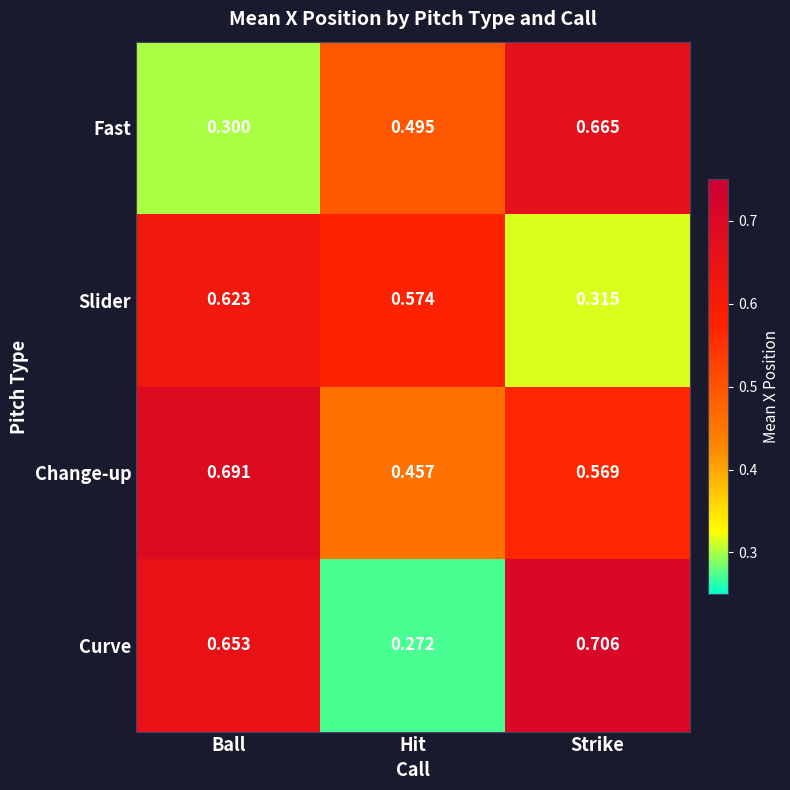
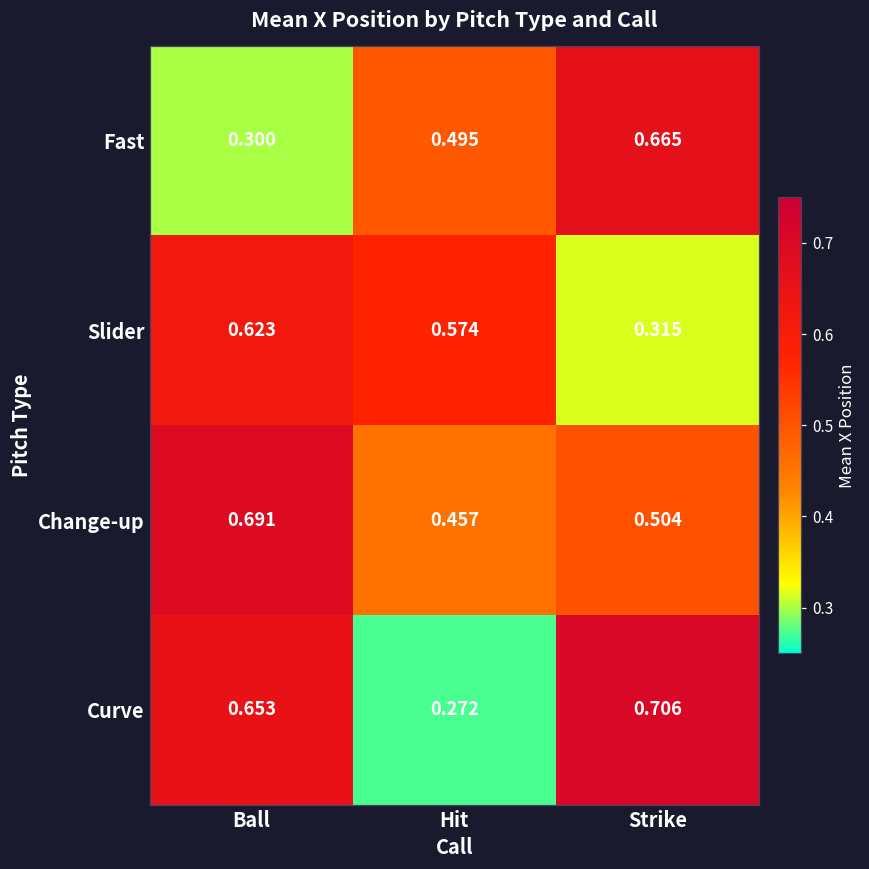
  {
    "Fast": {
      "Ball": 0.300,
      "Hit": 0.495,
      "Strike": 0.665
    },
    "Slider": {
      "Ball": 0.623,
      "Hit": 0.574,
      "Strike": 0.315
    },
    "Change-up": {
      "Ball": 0.691,
      "Hit": 0.457,
-     "Strike": 0.569
+     "Strike": 0.504
    },
    "Curve": {
      "Ball": 0.653,
      "Hit": 0.272,
      "Strike": 0.706
    }
  }
